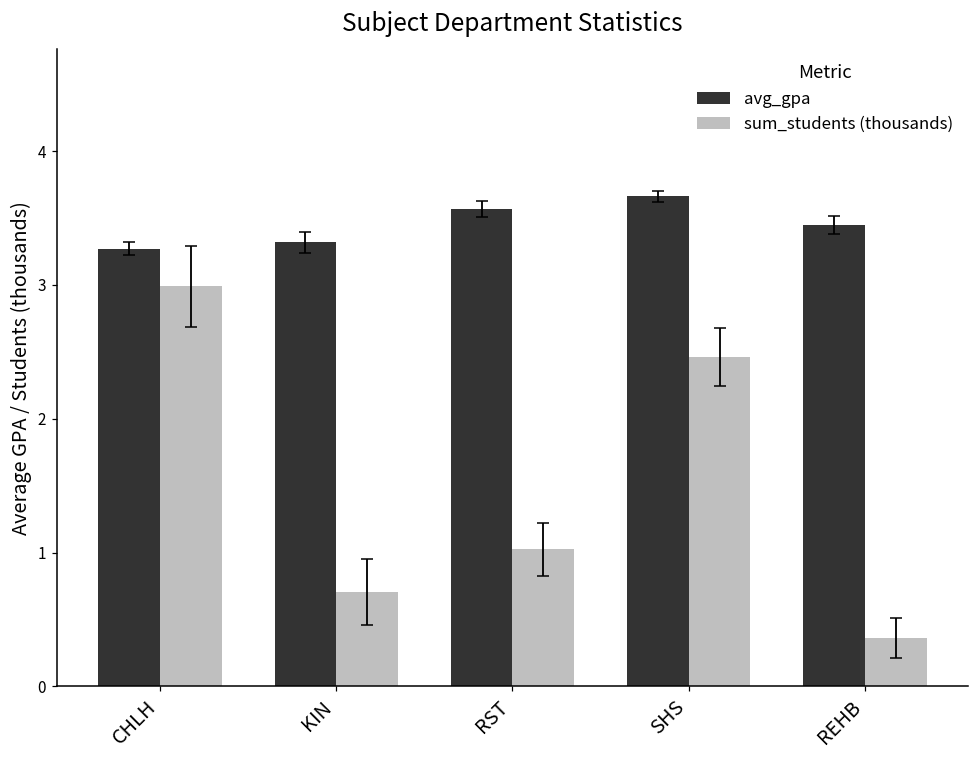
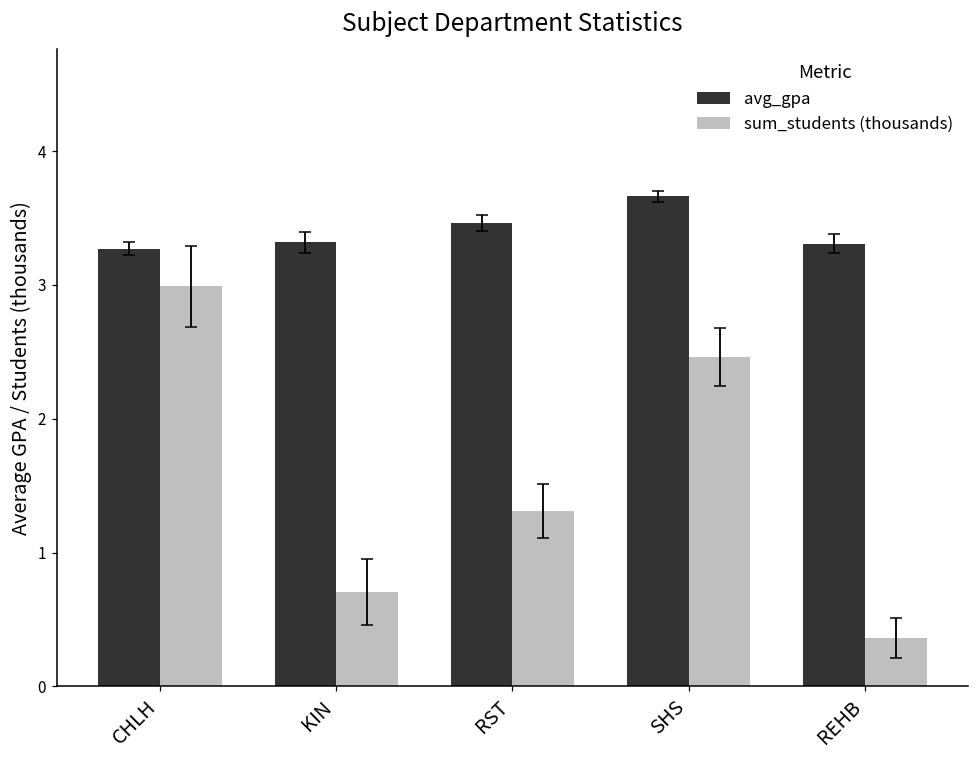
  {
    "avg_gpa": {
      "CHLH": 3.27,
      "KIN": 3.32,
-     "RST": 3.57,
+     "RST": 3.46,
      "SHS": 3.66,
-     "REHB": 3.45
+     "REHB": 3.31
    },
    "sum_students (thousands)": {
      "CHLH": 2.99,
      "KIN": 0.71,
-     "RST": 1.02,
+     "RST": 1.31,
      "SHS": 2.46,
      "REHB": 0.36
    }
  }
